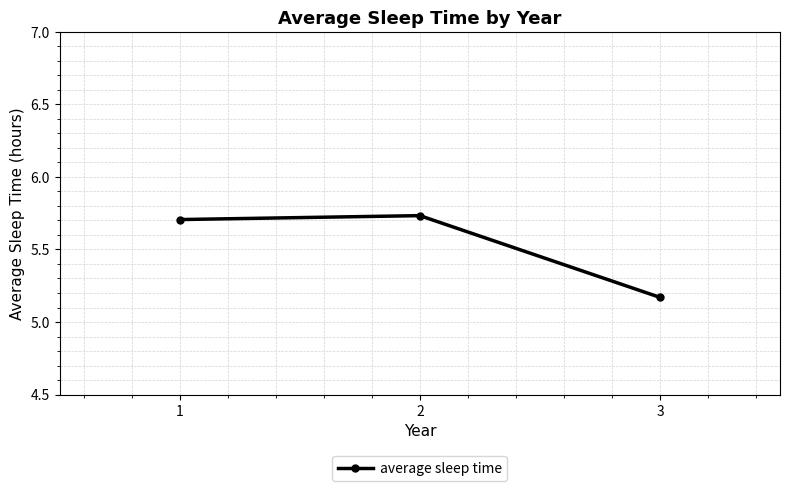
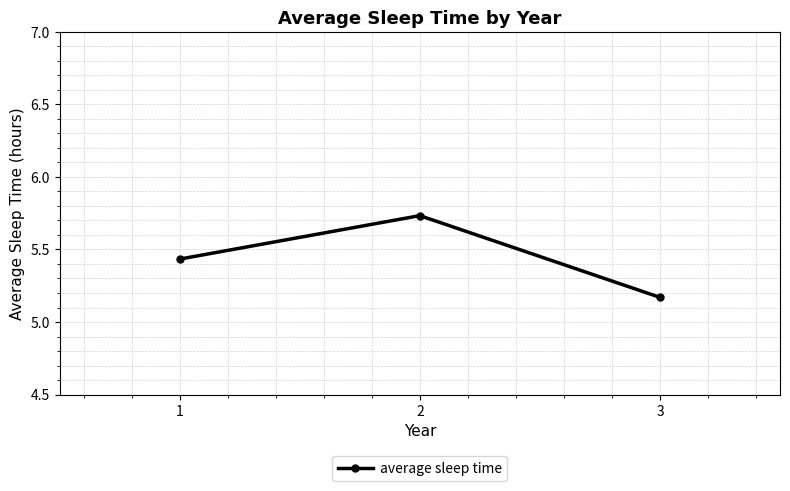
  {
-   "1": 5.71,
+   "1": 5.43,
    "2": 5.73,
    "3": 5.17
  }
